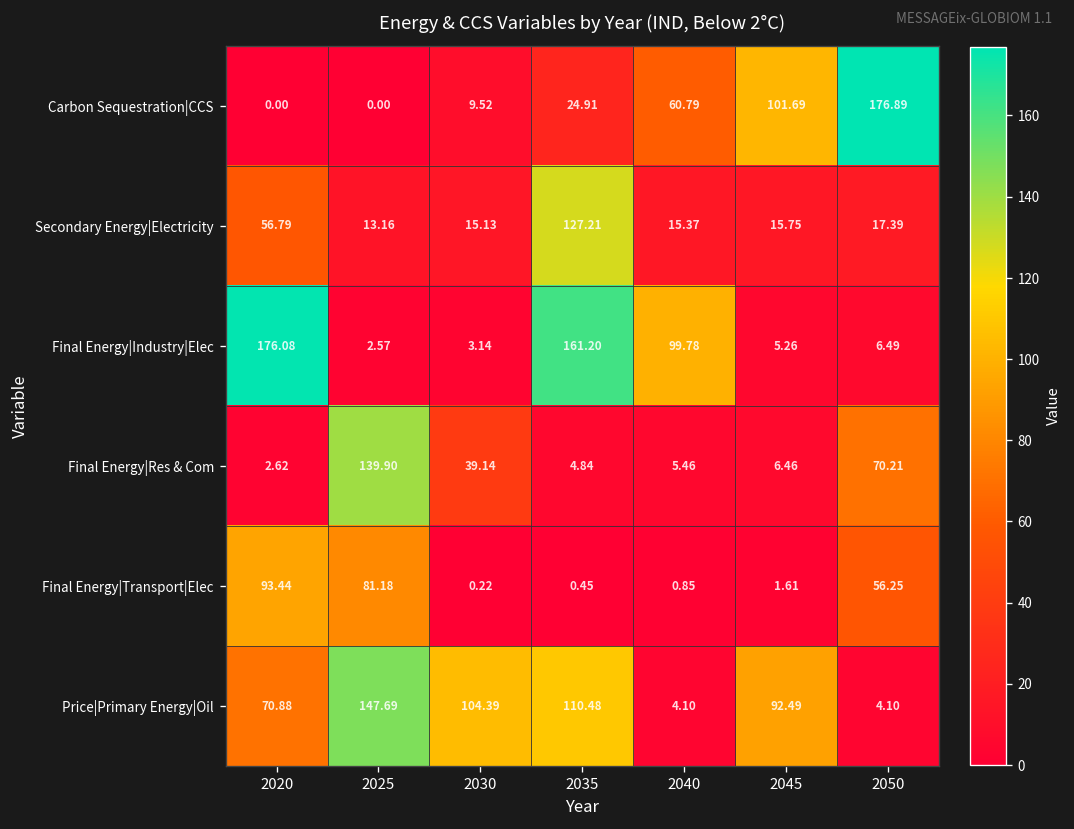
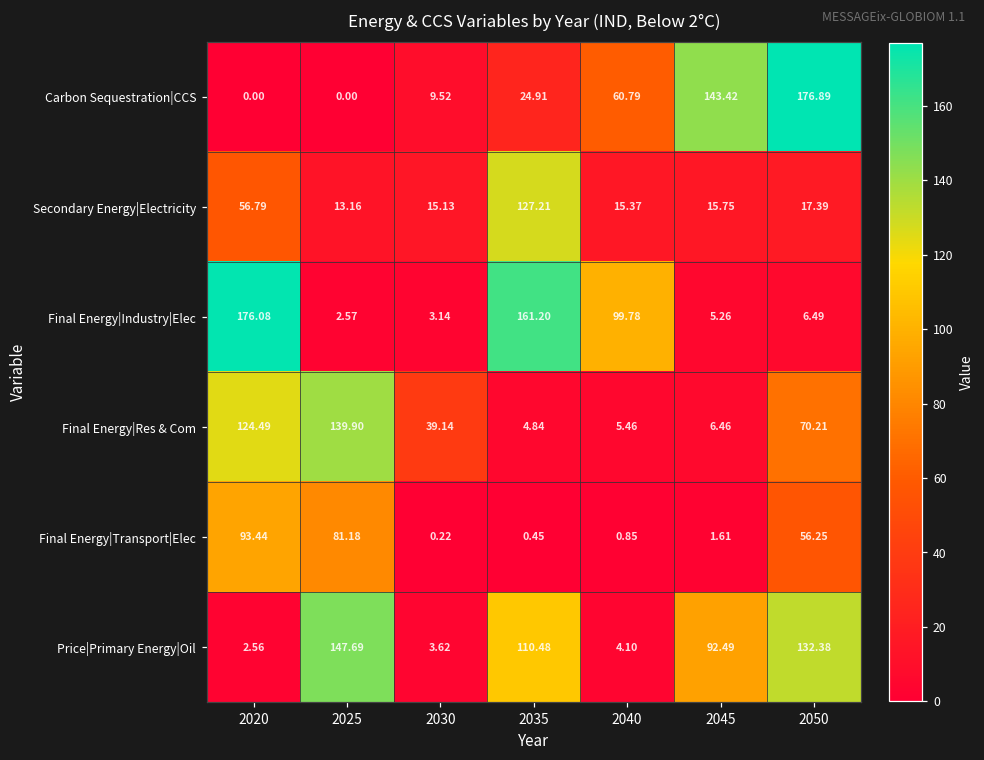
  {
    "Carbon Sequestration|CCS": {
      "2020": 0.00,
      "2025": 0.00,
      "2030": 9.52,
      "2035": 24.91,
      "2040": 60.79,
-     "2045": 101.69,
+     "2045": 143.42,
      "2050": 176.89
    },
    "Secondary Energy|Electricity": {
      "2020": 56.79,
      "2025": 13.16,
      "2030": 15.13,
      "2035": 127.21,
      "2040": 15.37,
      "2045": 15.75,
      "2050": 17.39
    },
    "Final Energy|Industry|Elec": {
      "2020": 176.08,
      "2025": 2.57,
      "2030": 3.14,
      "2035": 161.20,
      "2040": 99.78,
      "2045": 5.26,
      "2050": 6.49
    },
    "Final Energy|Res & Com": {
-     "2020": 2.62,
+     "2020": 124.49,
      "2025": 139.90,
      "2030": 39.14,
      "2035": 4.84,
      "2040": 5.46,
      "2045": 6.46,
      "2050": 70.21
    },
    "Final Energy|Transport|Elec": {
      "2020": 93.44,
      "2025": 81.18,
      "2030": 0.22,
      "2035": 0.45,
      "2040": 0.85,
      "2045": 1.61,
      "2050": 56.25
    },
    "Price|Primary Energy|Oil": {
-     "2020": 70.88,
+     "2020": 2.56,
      "2025": 147.69,
-     "2030": 104.39,
+     "2030": 3.62,
      "2035": 110.48,
      "2040": 4.10,
      "2045": 92.49,
-     "2050": 4.10
+     "2050": 132.38
    }
  }
